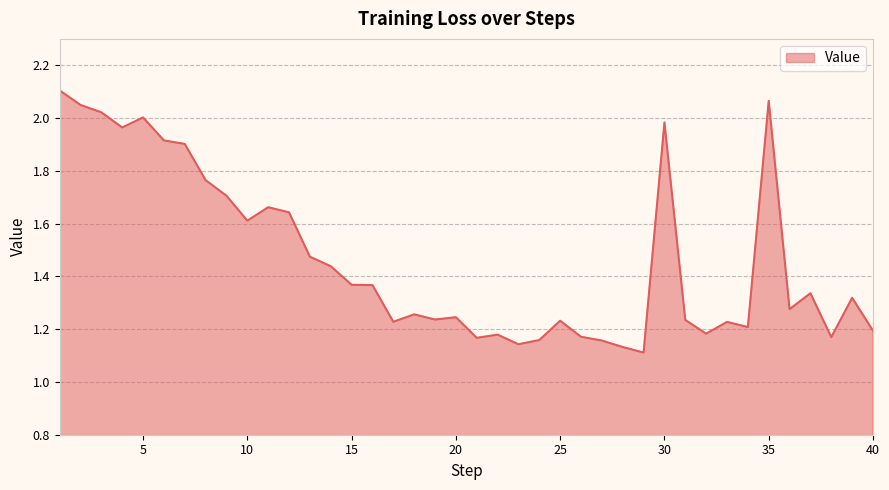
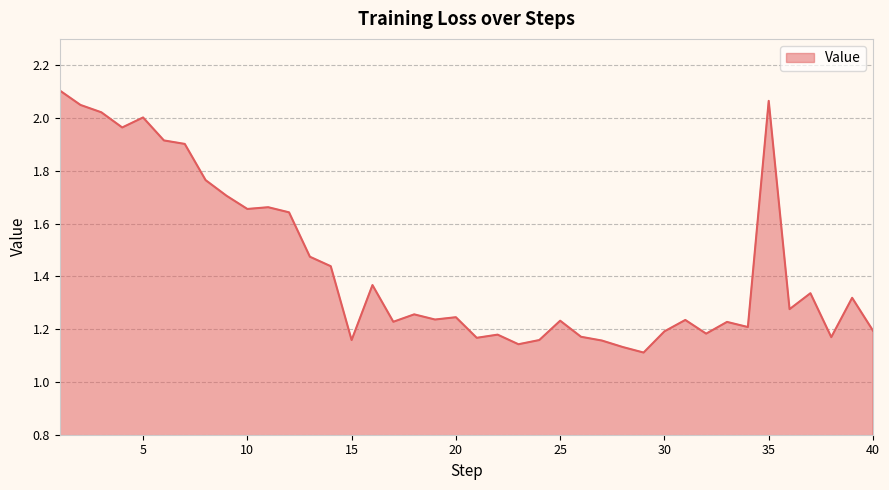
  {
    "5": 2.00,
-   "10": 1.61,
-   "15": 1.37,
+   "10": 1.66,
+   "15": 1.16,
    "20": 1.25,
    "25": 1.23,
-   "30": 1.98,
+   "30": 1.19,
    "35": 2.07,
    "40": 1.19
  }
